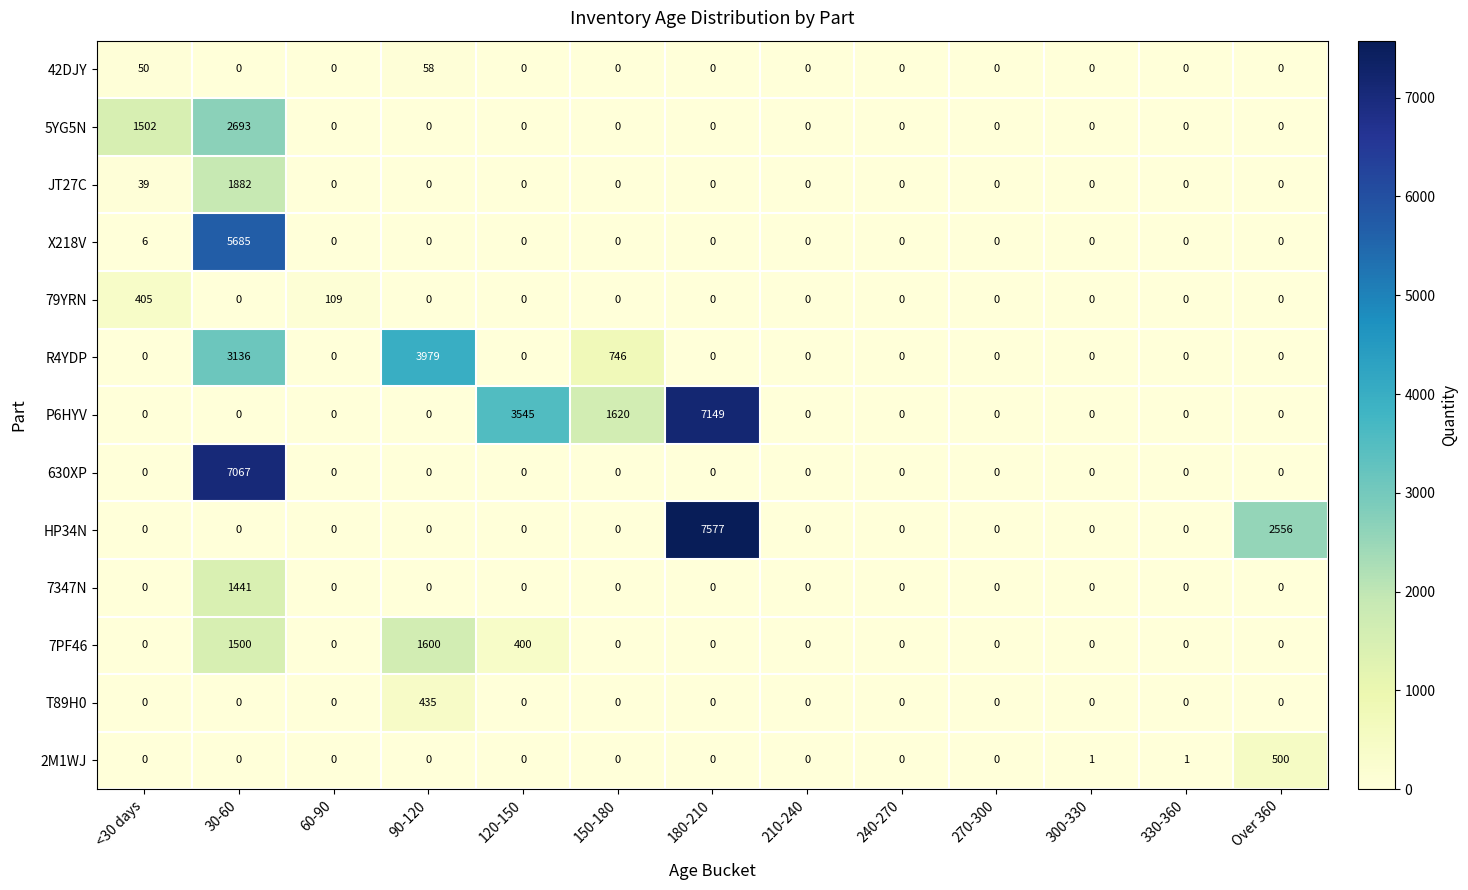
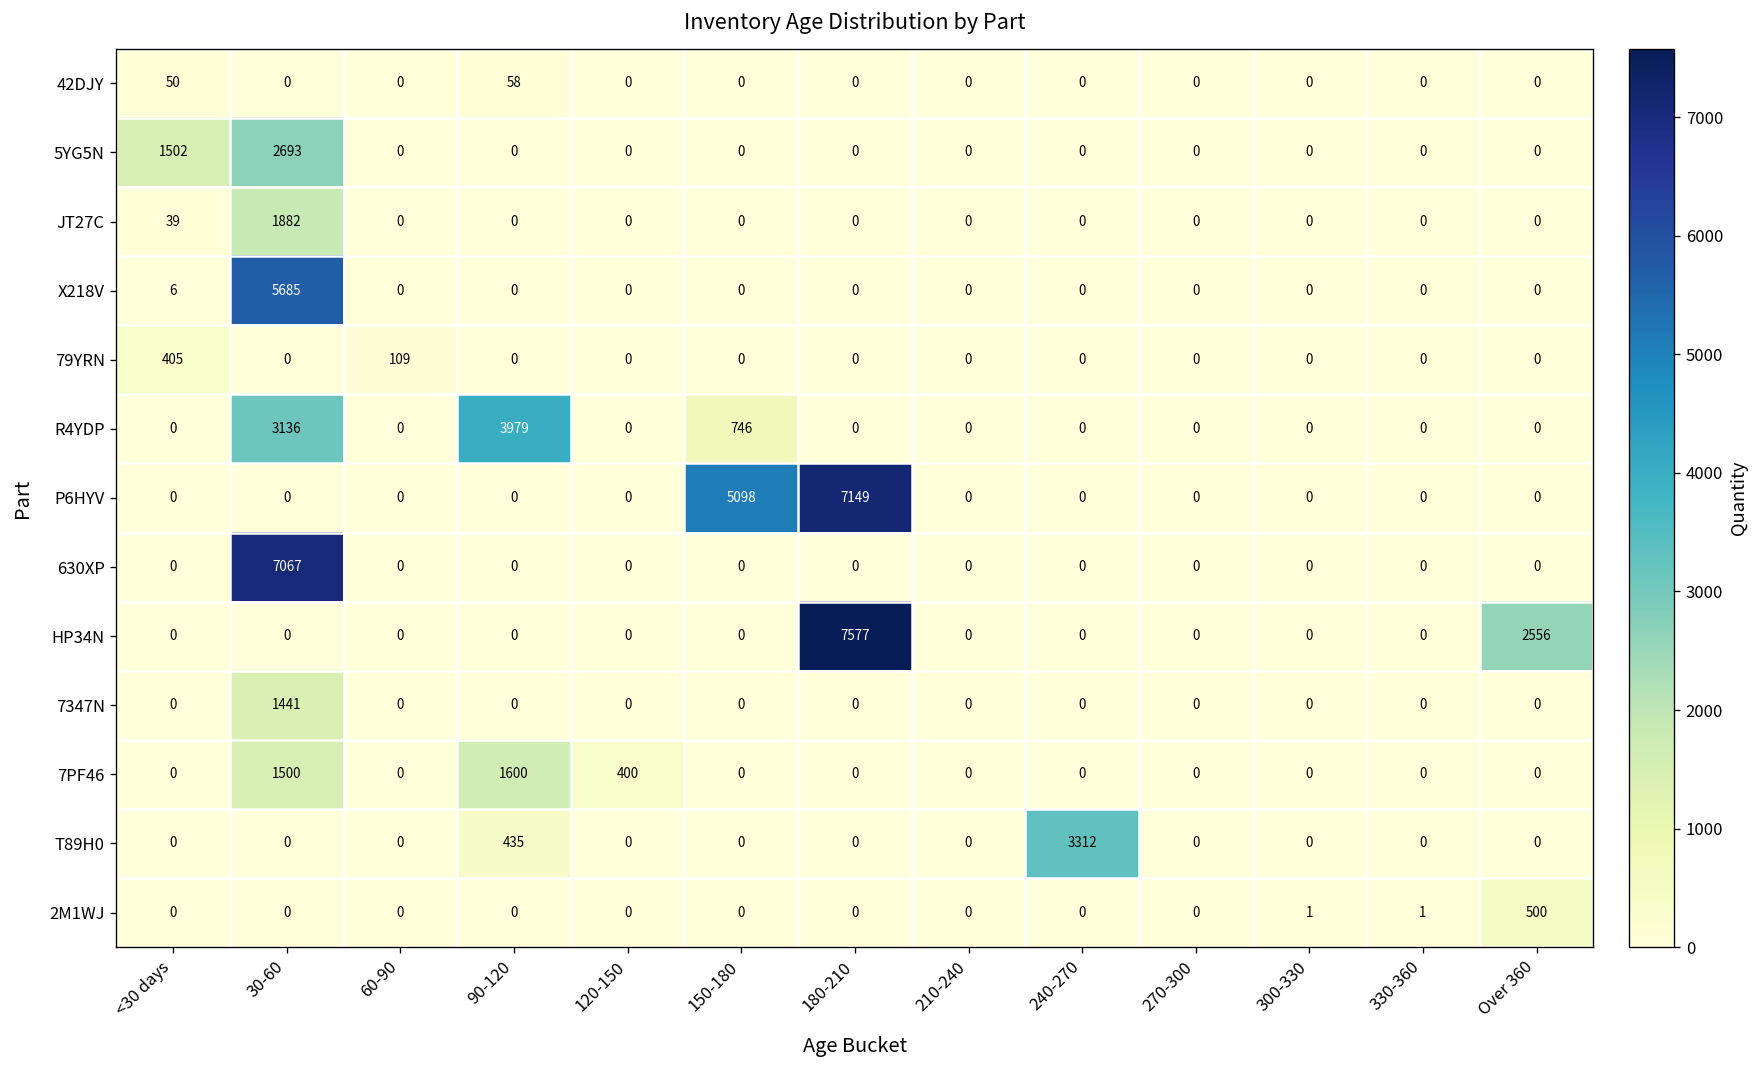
  {
    "42DJY": {
      "<30 days": 50,
      "30-60": 0,
      "60-90": 0,
      "90-120": 58,
      "120-150": 0,
      "150-180": 0,
      "180-210": 0,
      "210-240": 0,
      "240-270": 0,
      "270-300": 0,
      "300-330": 0,
      "330-360": 0,
      "Over 360": 0
    },
    "5YG5N": {
      "<30 days": 1502,
      "30-60": 2693,
      "60-90": 0,
      "90-120": 0,
      "120-150": 0,
      "150-180": 0,
      "180-210": 0,
      "210-240": 0,
      "240-270": 0,
      "270-300": 0,
      "300-330": 0,
      "330-360": 0,
      "Over 360": 0
    },
    "JT27C": {
      "<30 days": 39,
      "30-60": 1882,
      "60-90": 0,
      "90-120": 0,
      "120-150": 0,
      "150-180": 0,
      "180-210": 0,
      "210-240": 0,
      "240-270": 0,
      "270-300": 0,
      "300-330": 0,
      "330-360": 0,
      "Over 360": 0
    },
    "X218V": {
      "<30 days": 6,
      "30-60": 5685,
      "60-90": 0,
      "90-120": 0,
      "120-150": 0,
      "150-180": 0,
      "180-210": 0,
      "210-240": 0,
      "240-270": 0,
      "270-300": 0,
      "300-330": 0,
      "330-360": 0,
      "Over 360": 0
    },
    "79YRN": {
      "<30 days": 405,
      "30-60": 0,
      "60-90": 109,
      "90-120": 0,
      "120-150": 0,
      "150-180": 0,
      "180-210": 0,
      "210-240": 0,
      "240-270": 0,
      "270-300": 0,
      "300-330": 0,
      "330-360": 0,
      "Over 360": 0
    },
    "R4YDP": {
      "<30 days": 0,
      "30-60": 3136,
      "60-90": 0,
      "90-120": 3979,
      "120-150": 0,
      "150-180": 746,
      "180-210": 0,
      "210-240": 0,
      "240-270": 0,
      "270-300": 0,
      "300-330": 0,
      "330-360": 0,
      "Over 360": 0
    },
    "P6HYV": {
      "<30 days": 0,
      "30-60": 0,
      "60-90": 0,
      "90-120": 0,
-     "120-150": 3545,
-     "150-180": 1620,
+     "120-150": 0,
+     "150-180": 5098,
      "180-210": 7149,
      "210-240": 0,
      "240-270": 0,
      "270-300": 0,
      "300-330": 0,
      "330-360": 0,
      "Over 360": 0
    },
    "630XP": {
      "<30 days": 0,
      "30-60": 7067,
      "60-90": 0,
      "90-120": 0,
      "120-150": 0,
      "150-180": 0,
      "180-210": 0,
      "210-240": 0,
      "240-270": 0,
      "270-300": 0,
      "300-330": 0,
      "330-360": 0,
      "Over 360": 0
    },
    "HP34N": {
      "<30 days": 0,
      "30-60": 0,
      "60-90": 0,
      "90-120": 0,
      "120-150": 0,
      "150-180": 0,
      "180-210": 7577,
      "210-240": 0,
      "240-270": 0,
      "270-300": 0,
      "300-330": 0,
      "330-360": 0,
      "Over 360": 2556
    },
    "7347N": {
      "<30 days": 0,
      "30-60": 1441,
      "60-90": 0,
      "90-120": 0,
      "120-150": 0,
      "150-180": 0,
      "180-210": 0,
      "210-240": 0,
      "240-270": 0,
      "270-300": 0,
      "300-330": 0,
      "330-360": 0,
      "Over 360": 0
    },
    "7PF46": {
      "<30 days": 0,
      "30-60": 1500,
      "60-90": 0,
      "90-120": 1600,
      "120-150": 400,
      "150-180": 0,
      "180-210": 0,
      "210-240": 0,
      "240-270": 0,
      "270-300": 0,
      "300-330": 0,
      "330-360": 0,
      "Over 360": 0
    },
    "T89H0": {
      "<30 days": 0,
      "30-60": 0,
      "60-90": 0,
      "90-120": 435,
      "120-150": 0,
      "150-180": 0,
      "180-210": 0,
      "210-240": 0,
-     "240-270": 0,
+     "240-270": 3312,
      "270-300": 0,
      "300-330": 0,
      "330-360": 0,
      "Over 360": 0
    },
    "2M1WJ": {
      "<30 days": 0,
      "30-60": 0,
      "60-90": 0,
      "90-120": 0,
      "120-150": 0,
      "150-180": 0,
      "180-210": 0,
      "210-240": 0,
      "240-270": 0,
      "270-300": 0,
      "300-330": 1,
      "330-360": 1,
      "Over 360": 500
    }
  }
